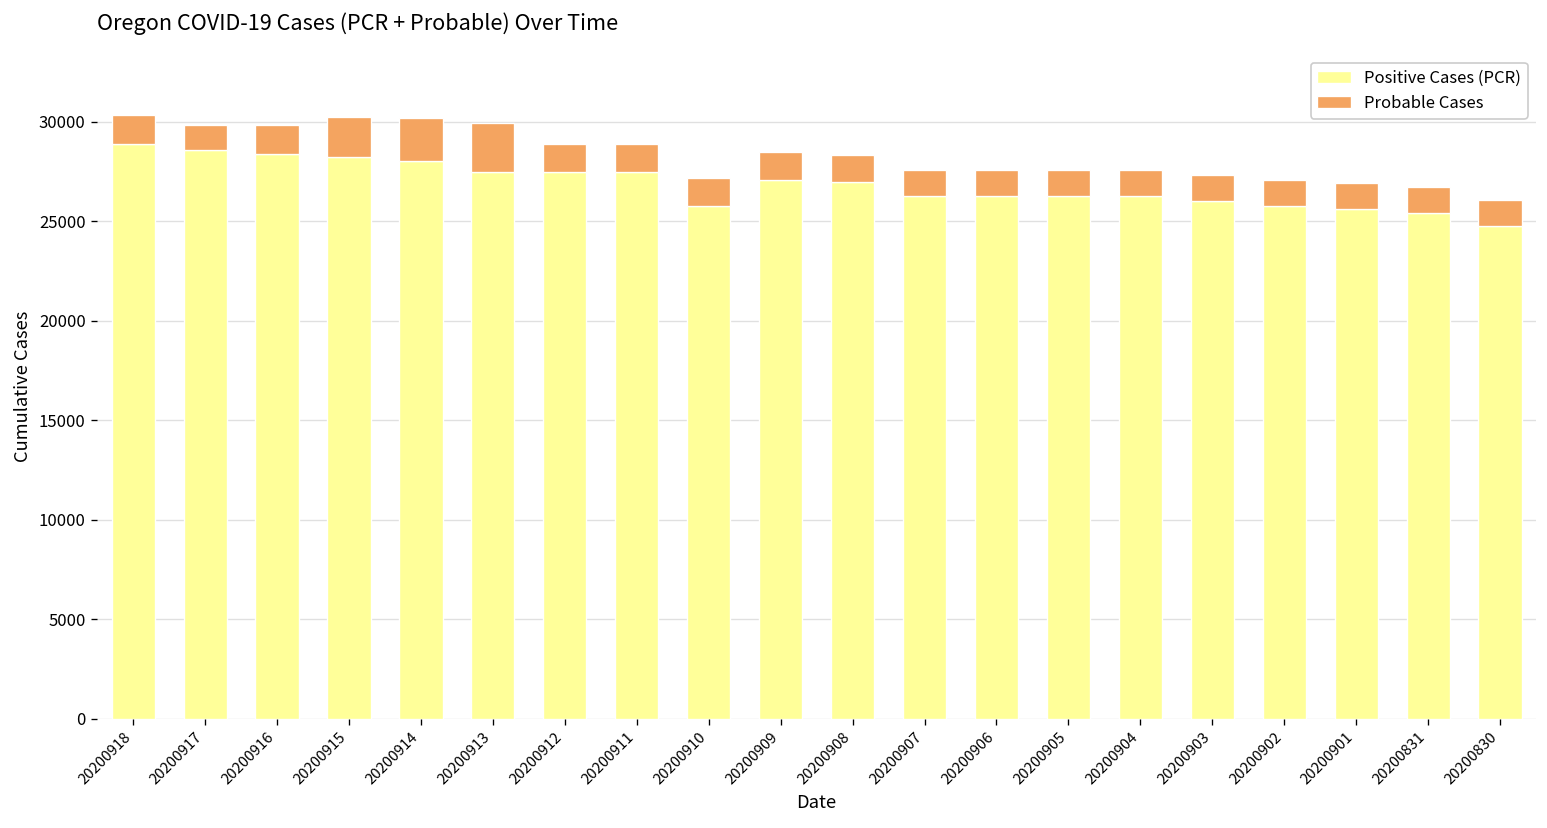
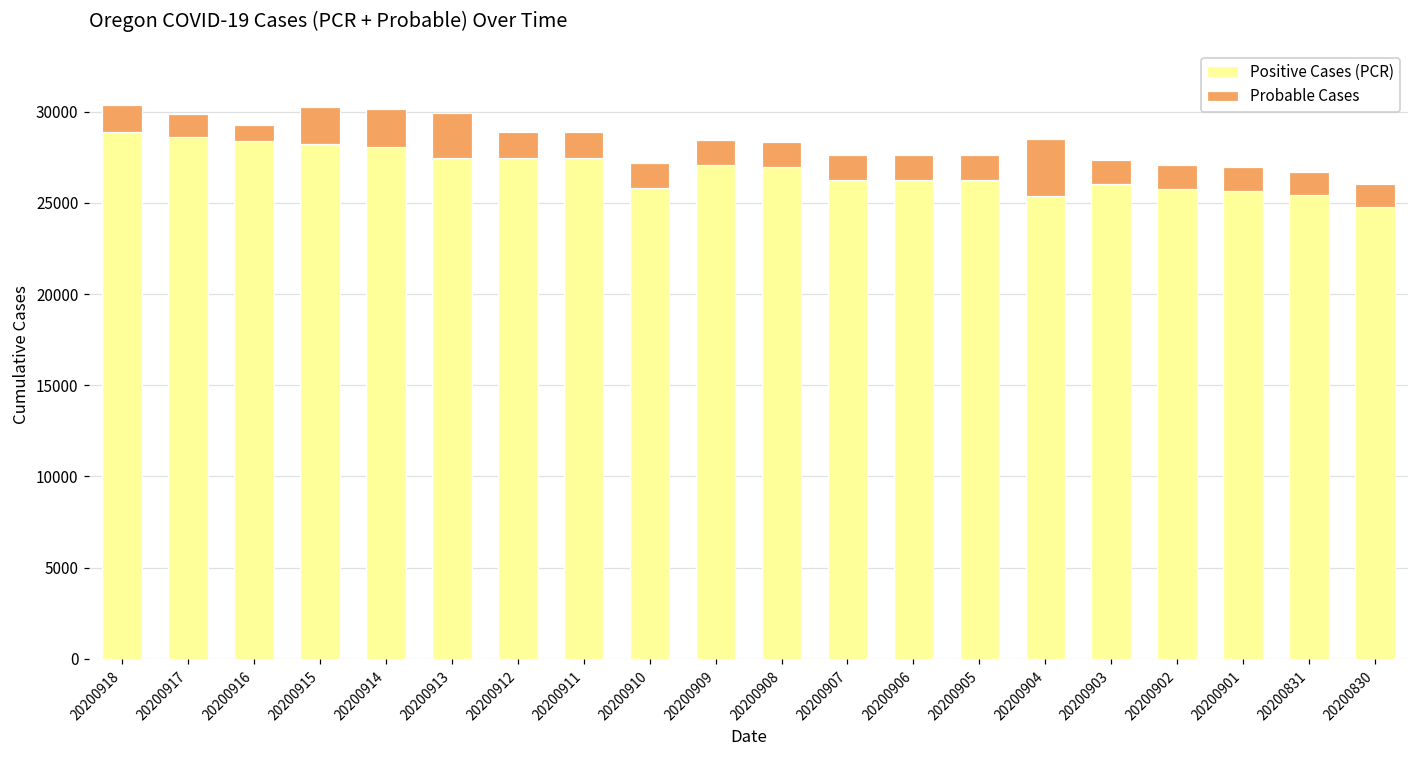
  {
    "Positive Cases (PCR)": {
      "20200918": 28900,
      "20200917": 28600,
      "20200916": 28400,
      "20200915": 28200,
      "20200914": 28100,
      "20200913": 27500,
      "20200912": 27500,
      "20200911": 27500,
      "20200910": 25800,
      "20200909": 27100,
      "20200908": 27000,
      "20200907": 26300,
      "20200906": 26300,
      "20200905": 26300,
-     "20200904": 26300,
+     "20200904": 25400,
      "20200903": 26000,
      "20200902": 25800,
      "20200901": 25600,
      "20200831": 25400,
      "20200830": 24800
    },
    "Probable Cases": {
      "20200918": 1500,
      "20200917": 1300,
-     "20200916": 1500,
+     "20200916": 900,
      "20200915": 2000,
      "20200914": 2100,
      "20200913": 2500,
      "20200912": 1400,
      "20200911": 1400,
      "20200910": 1400,
      "20200909": 1400,
      "20200908": 1400,
      "20200907": 1300,
      "20200906": 1300,
      "20200905": 1300,
-     "20200904": 1300,
+     "20200904": 3100,
      "20200903": 1300,
      "20200902": 1300,
      "20200901": 1300,
      "20200831": 1300,
      "20200830": 1300
    }
  }
